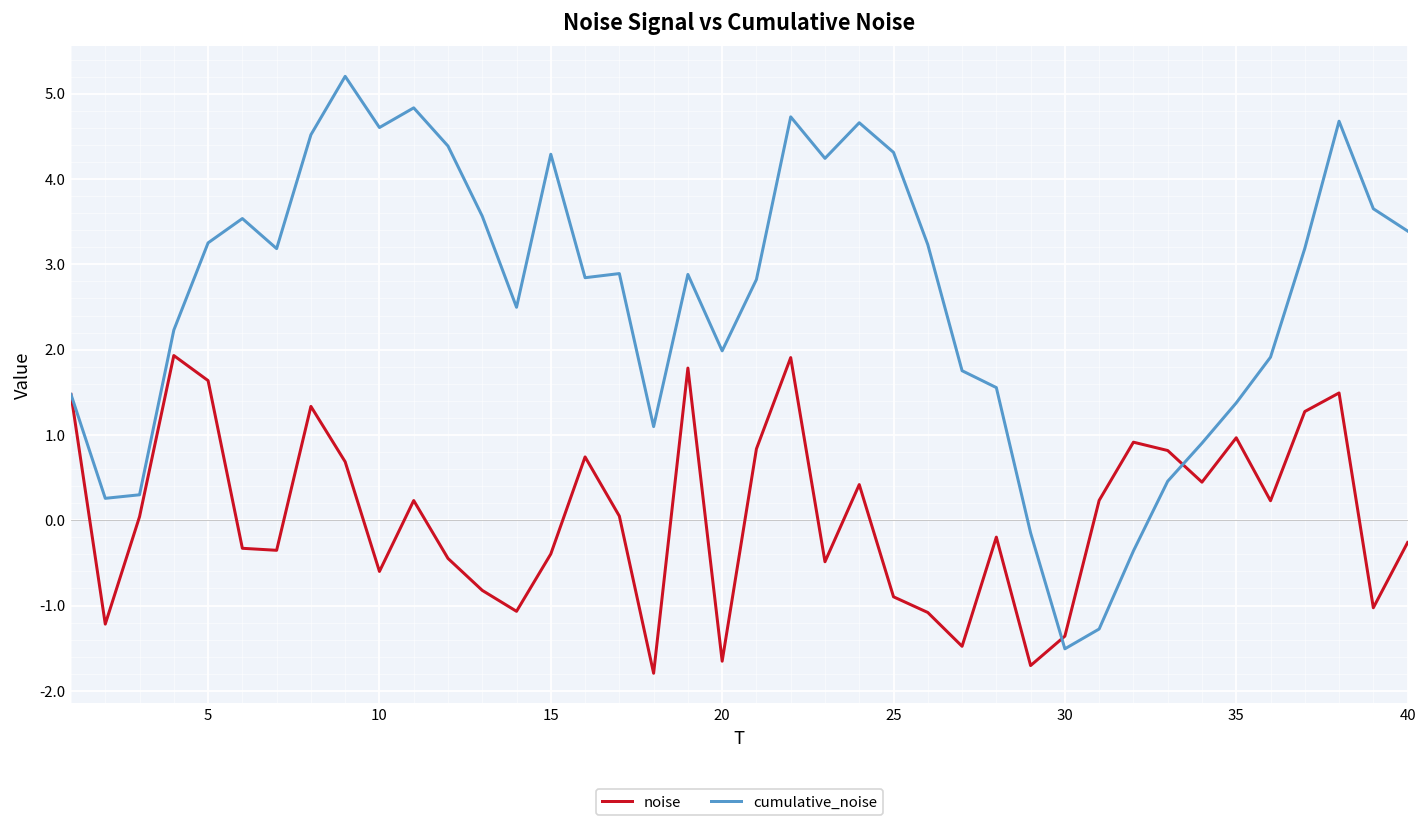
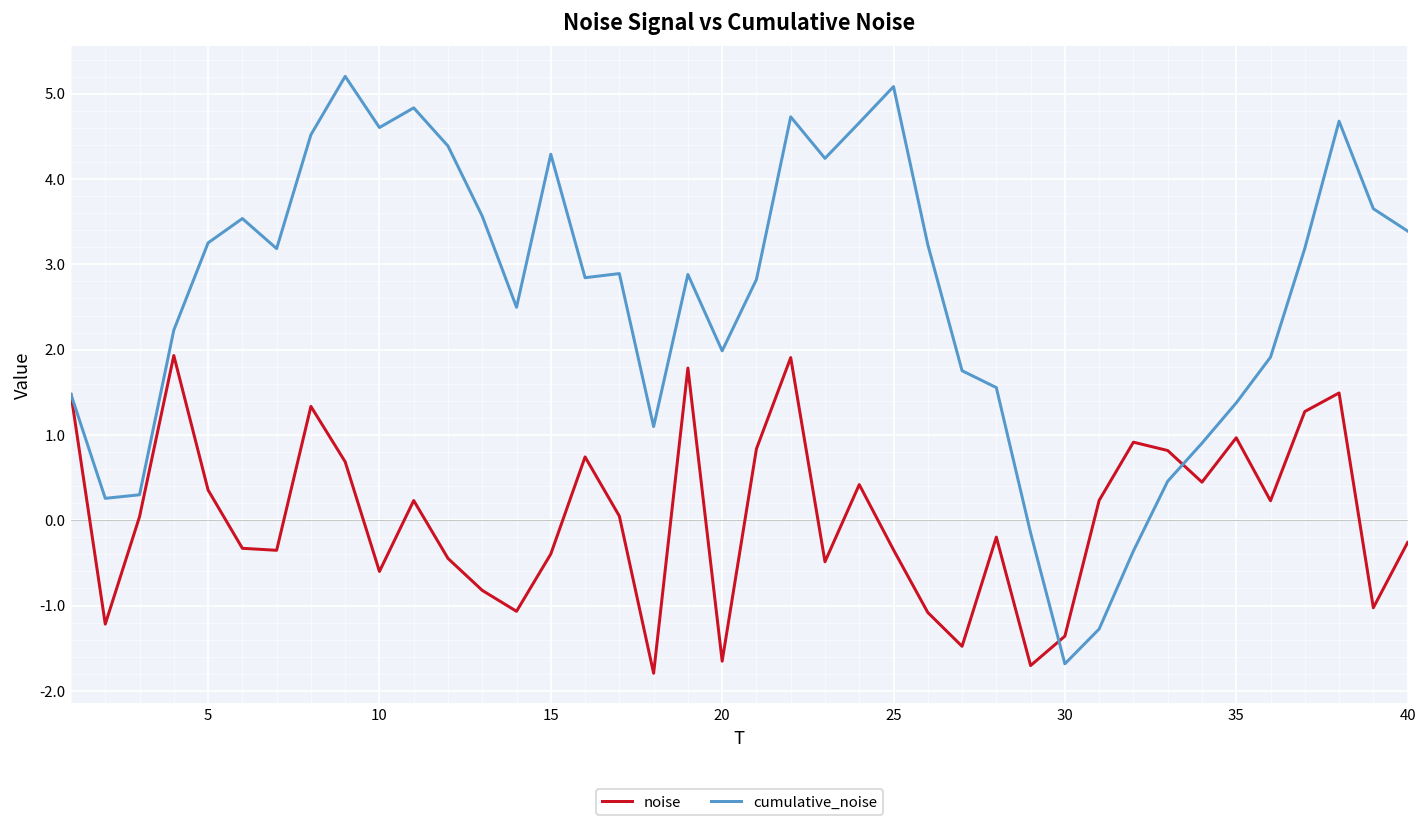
  {
    "noise": {
-     "5": 1.6,
+     "5": 0.4,
      "10": -0.6,
      "15": -0.4,
      "20": -1.7,
-     "25": -0.9,
+     "25": -0.3,
      "30": -1.4,
      "35": 1.0,
      "40": -0.3
    },
    "cumulative_noise": {
      "5": 3.3,
      "10": 4.6,
      "15": 4.3,
      "20": 2.0,
-     "25": 4.3,
-     "30": -1.5,
+     "25": 5.1,
+     "30": -1.7,
      "35": 1.4,
      "40": 3.4
    }
  }
